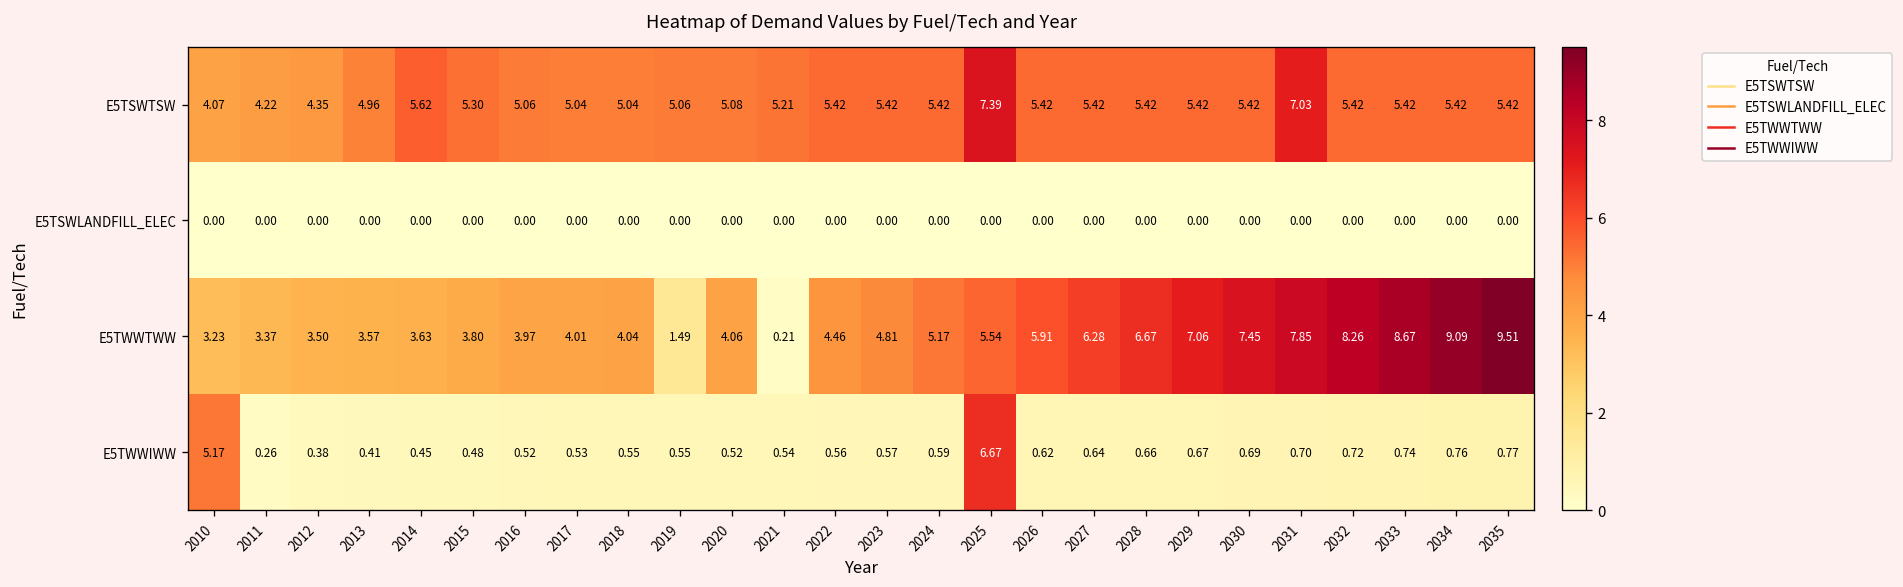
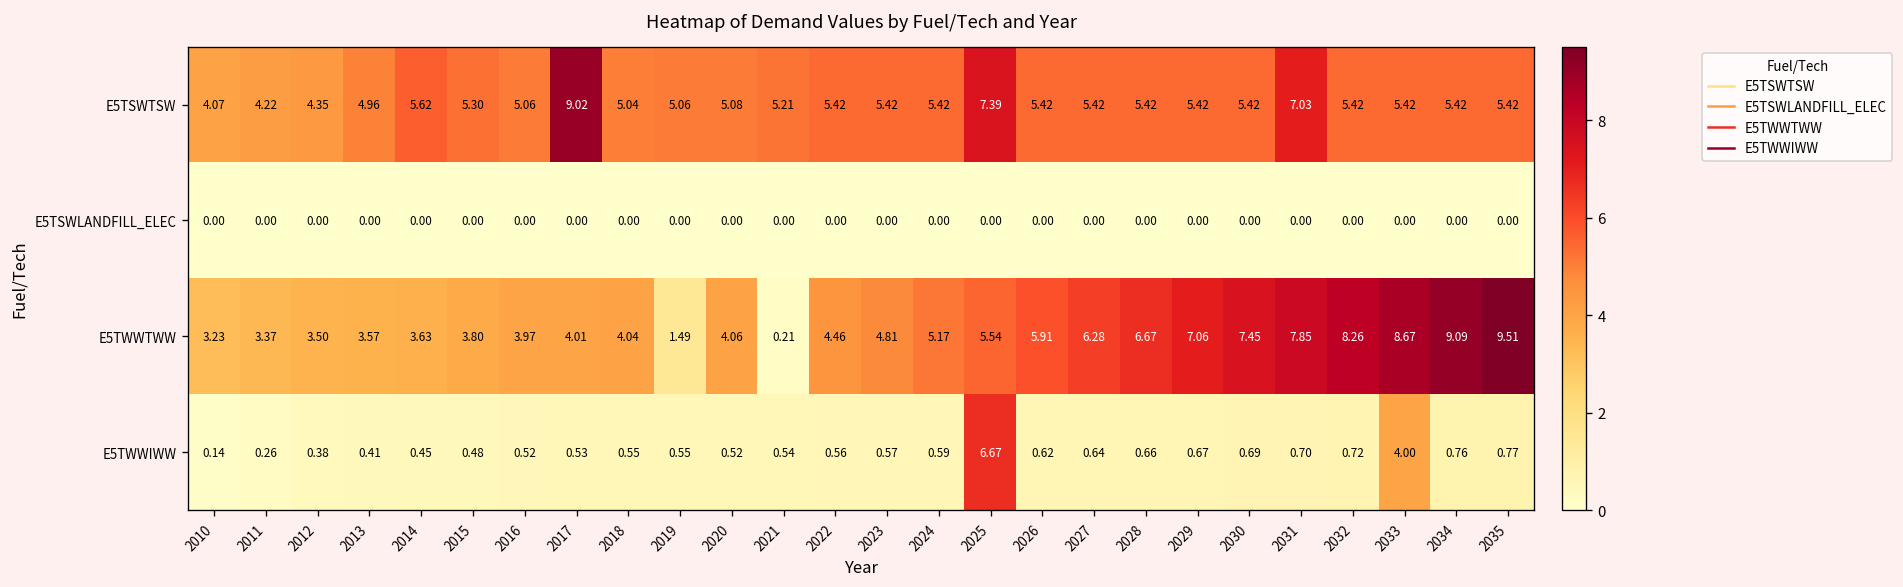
  {
    "E5TSWTSW": {
      "2010": 4.07,
      "2011": 4.22,
      "2012": 4.35,
      "2013": 4.96,
      "2014": 5.62,
      "2015": 5.30,
      "2016": 5.06,
-     "2017": 5.04,
+     "2017": 9.02,
      "2018": 5.04,
      "2019": 5.06,
      "2020": 5.08,
      "2021": 5.21,
      "2022": 5.42,
      "2023": 5.42,
      "2024": 5.42,
      "2025": 7.39,
      "2026": 5.42,
      "2027": 5.42,
      "2028": 5.42,
      "2029": 5.42,
      "2030": 5.42,
      "2031": 7.03,
      "2032": 5.42,
      "2033": 5.42,
      "2034": 5.42,
      "2035": 5.42
    },
    "E5TSWLANDFILL_ELEC": {
      "2010": 0.00,
      "2011": 0.00,
      "2012": 0.00,
      "2013": 0.00,
      "2014": 0.00,
      "2015": 0.00,
      "2016": 0.00,
      "2017": 0.00,
      "2018": 0.00,
      "2019": 0.00,
      "2020": 0.00,
      "2021": 0.00,
      "2022": 0.00,
      "2023": 0.00,
      "2024": 0.00,
      "2025": 0.00,
      "2026": 0.00,
      "2027": 0.00,
      "2028": 0.00,
      "2029": 0.00,
      "2030": 0.00,
      "2031": 0.00,
      "2032": 0.00,
      "2033": 0.00,
      "2034": 0.00,
      "2035": 0.00
    },
    "E5TWWTWW": {
      "2010": 3.23,
      "2011": 3.37,
      "2012": 3.50,
      "2013": 3.57,
      "2014": 3.63,
      "2015": 3.80,
      "2016": 3.97,
      "2017": 4.01,
      "2018": 4.04,
      "2019": 1.49,
      "2020": 4.06,
      "2021": 0.21,
      "2022": 4.46,
      "2023": 4.81,
      "2024": 5.17,
      "2025": 5.54,
      "2026": 5.91,
      "2027": 6.28,
      "2028": 6.67,
      "2029": 7.06,
      "2030": 7.45,
      "2031": 7.85,
      "2032": 8.26,
      "2033": 8.67,
      "2034": 9.09,
      "2035": 9.51
    },
    "E5TWWIWW": {
-     "2010": 5.17,
+     "2010": 0.14,
      "2011": 0.26,
      "2012": 0.38,
      "2013": 0.41,
      "2014": 0.45,
      "2015": 0.48,
      "2016": 0.52,
      "2017": 0.53,
      "2018": 0.55,
      "2019": 0.55,
      "2020": 0.52,
      "2021": 0.54,
      "2022": 0.56,
      "2023": 0.57,
      "2024": 0.59,
      "2025": 6.67,
      "2026": 0.62,
      "2027": 0.64,
      "2028": 0.66,
      "2029": 0.67,
      "2030": 0.69,
      "2031": 0.70,
      "2032": 0.72,
-     "2033": 0.74,
+     "2033": 4.00,
      "2034": 0.76,
      "2035": 0.77
    }
  }
